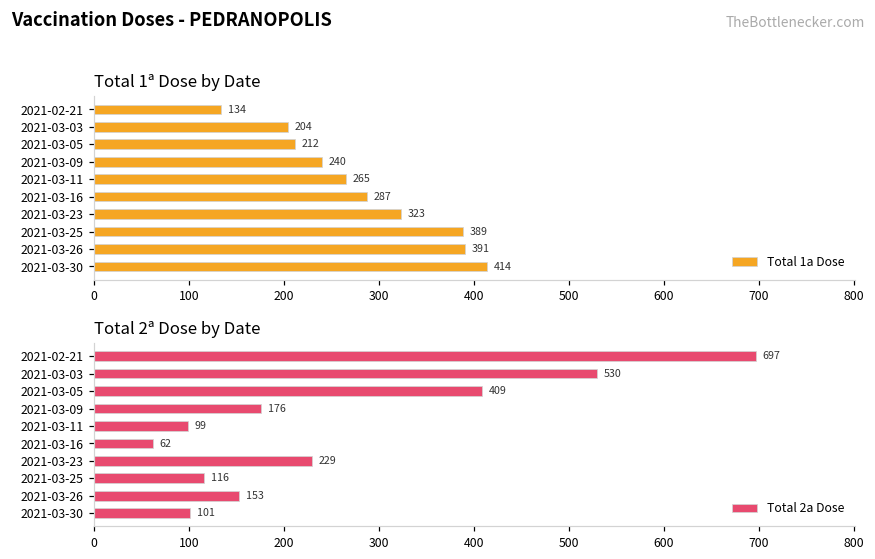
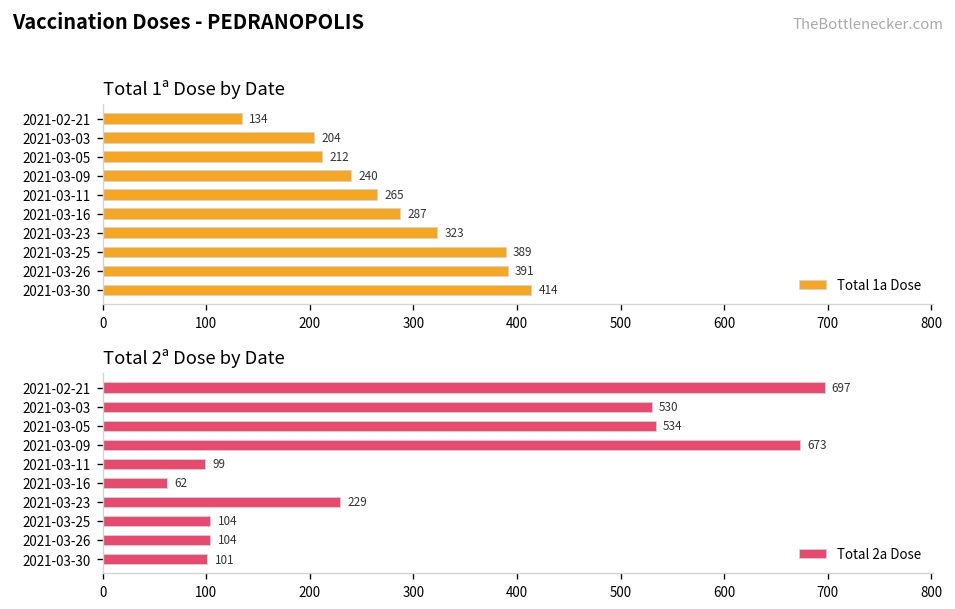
  {
    "Total 1ª Dose by Date": {
      "2021-02-21": 134,
      "2021-03-03": 204,
      "2021-03-05": 212,
      "2021-03-09": 240,
      "2021-03-11": 265,
      "2021-03-16": 287,
      "2021-03-23": 323,
      "2021-03-25": 389,
      "2021-03-26": 391,
      "2021-03-30": 414
    },
    "Total 2ª Dose by Date": {
      "2021-02-21": 697,
      "2021-03-03": 530,
-     "2021-03-05": 409,
-     "2021-03-09": 176,
+     "2021-03-05": 534,
+     "2021-03-09": 673,
      "2021-03-11": 99,
      "2021-03-16": 62,
      "2021-03-23": 229,
-     "2021-03-25": 116,
-     "2021-03-26": 153,
+     "2021-03-25": 104,
+     "2021-03-26": 104,
      "2021-03-30": 101
    }
  }
